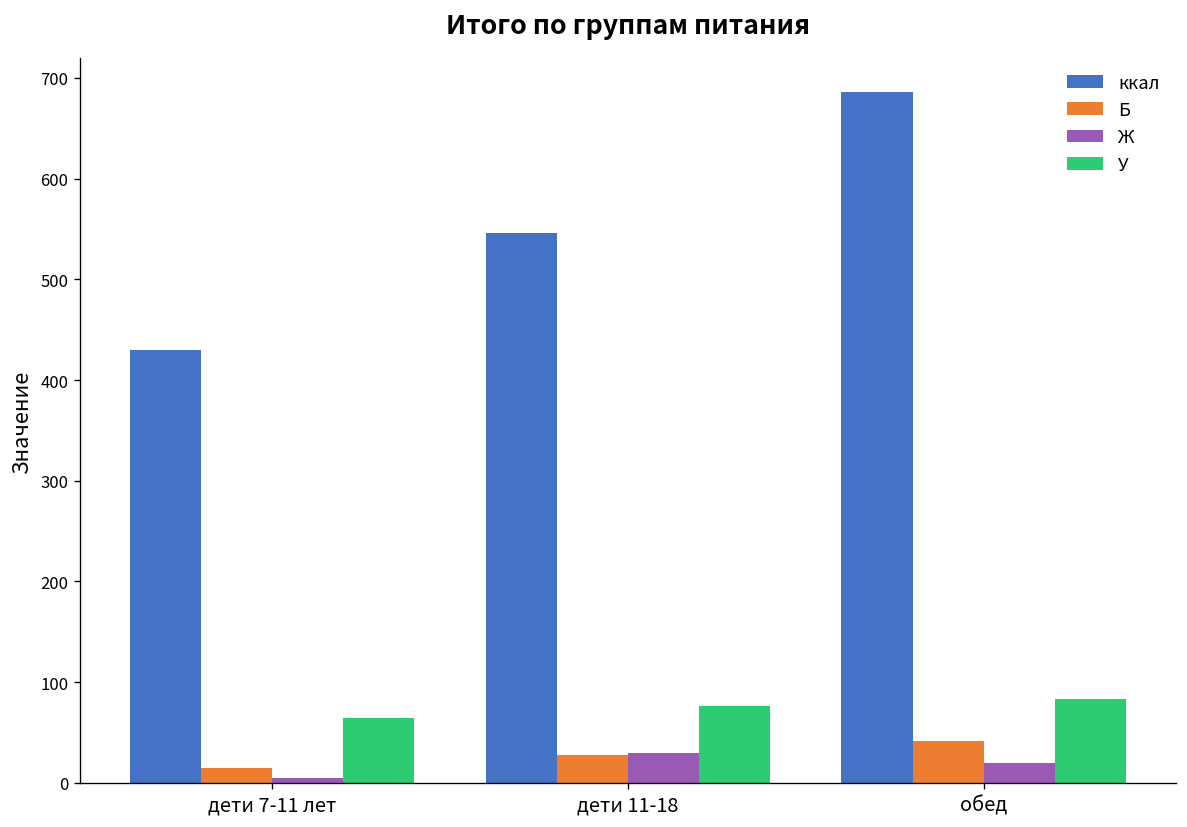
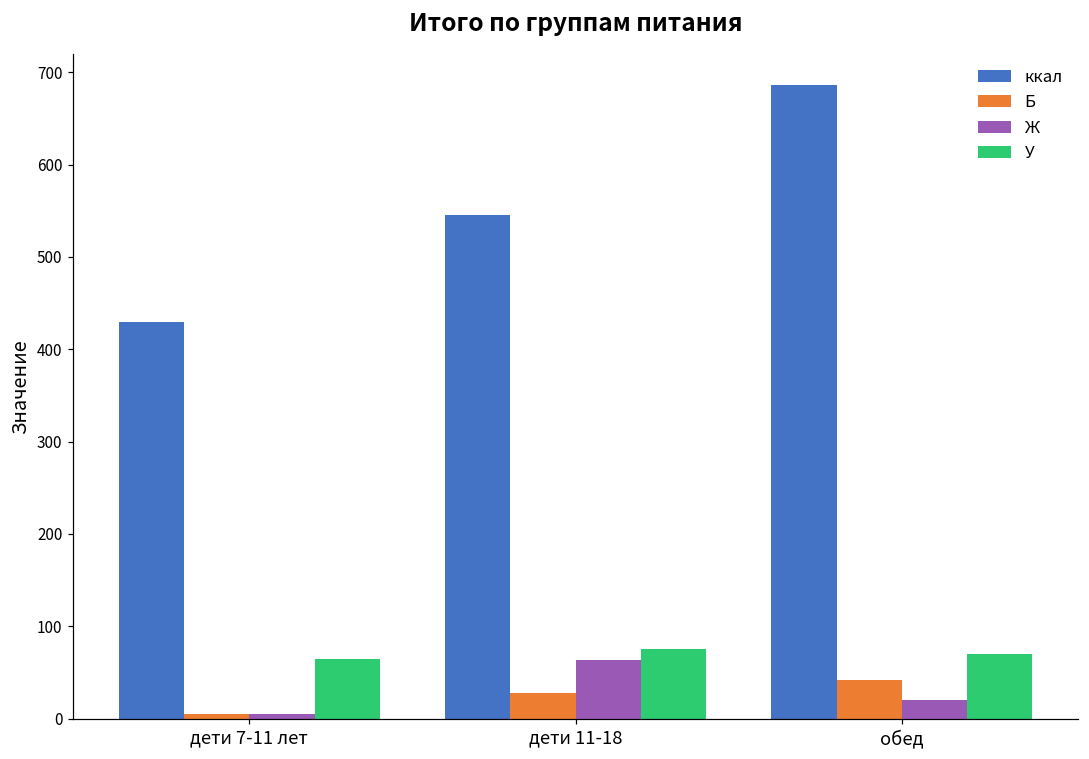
  {
    "ккал": {
      "дети 7-11 лет": 430,
      "дети 11-18": 550,
      "обед": 690
    },
    "Б": {
-     "дети 7-11 лет": 10,
+     "дети 7-11 лет": 0,
      "дети 11-18": 30,
      "обед": 40
    },
    "Ж": {
      "дети 7-11 лет": 10,
-     "дети 11-18": 30,
+     "дети 11-18": 60,
      "обед": 20
    },
    "У": {
      "дети 7-11 лет": 60,
      "дети 11-18": 80,
-     "обед": 80
+     "обед": 70
    }
  }
